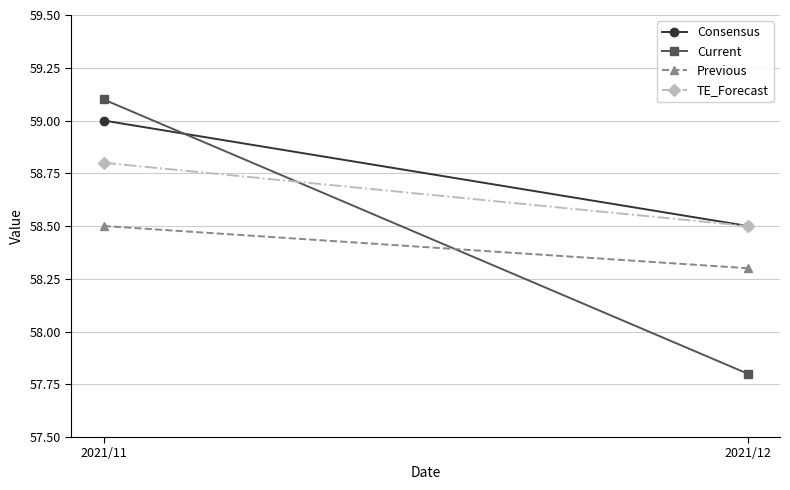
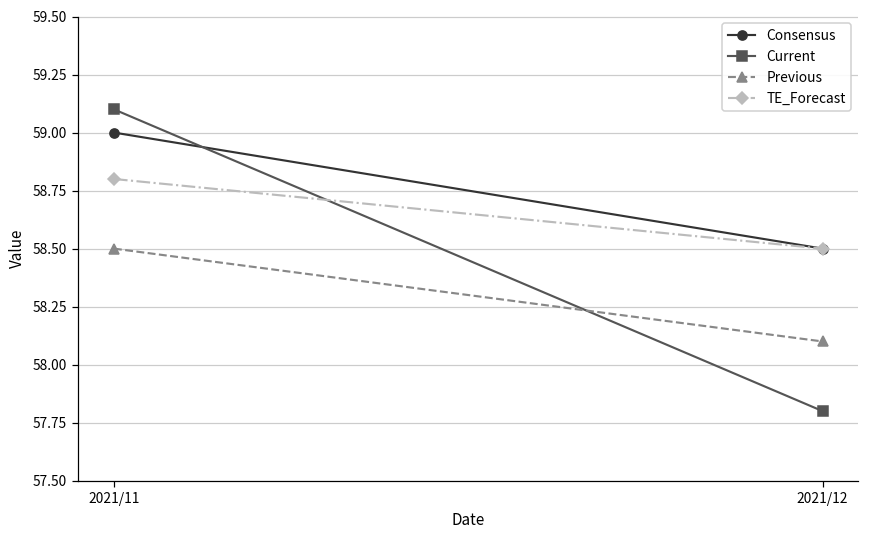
  {
    "Previous": {
      "2021/11": 58.5,
-     "2021/12": 58.3
+     "2021/12": 58.1
    },
    "TE_Forecast": {
      "2021/11": 58.8
    }
  }
